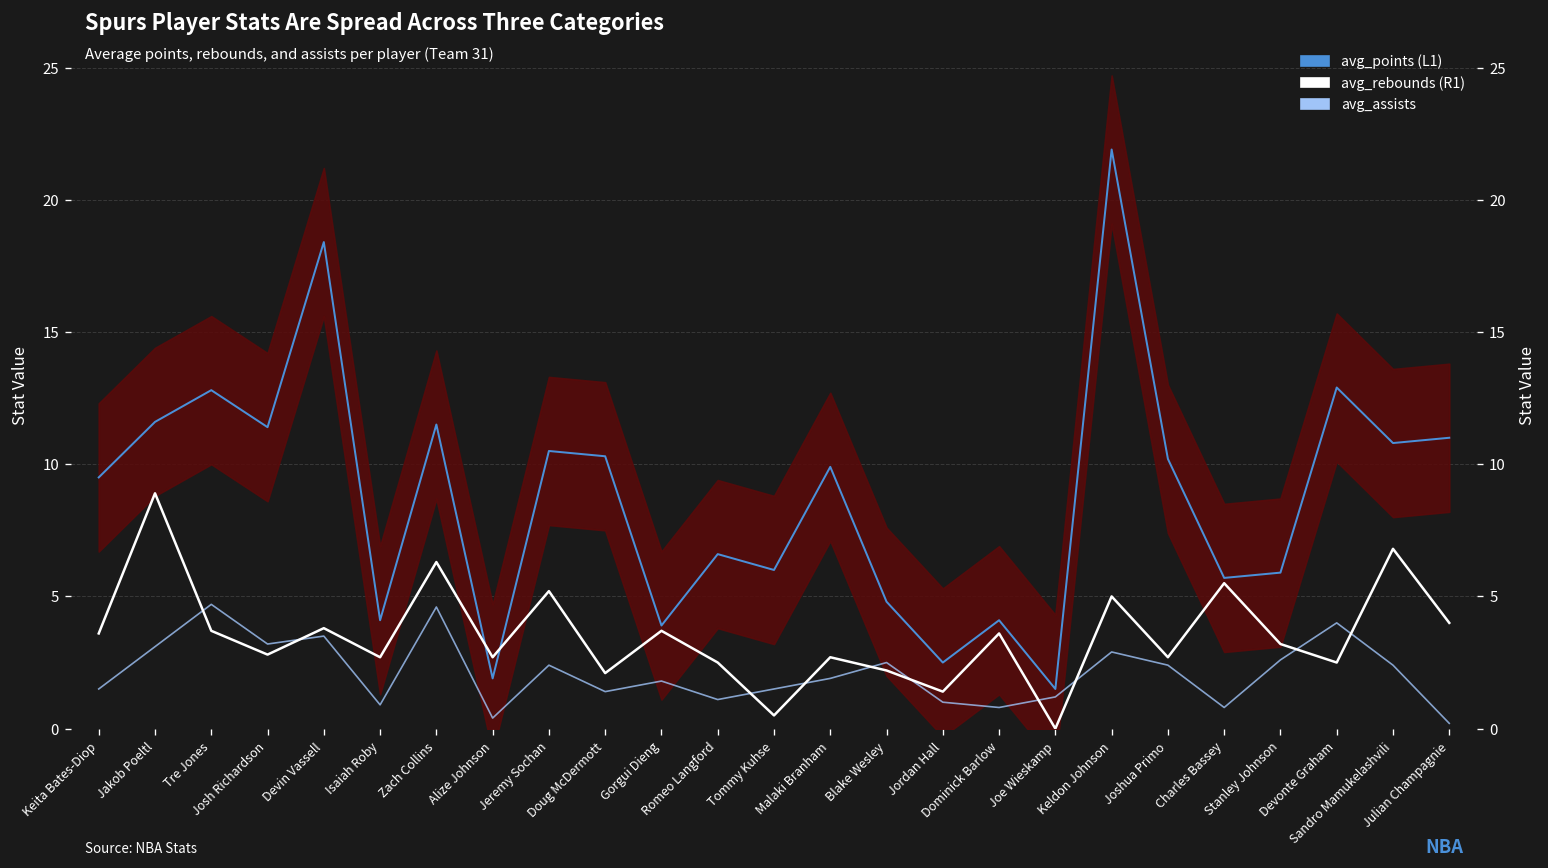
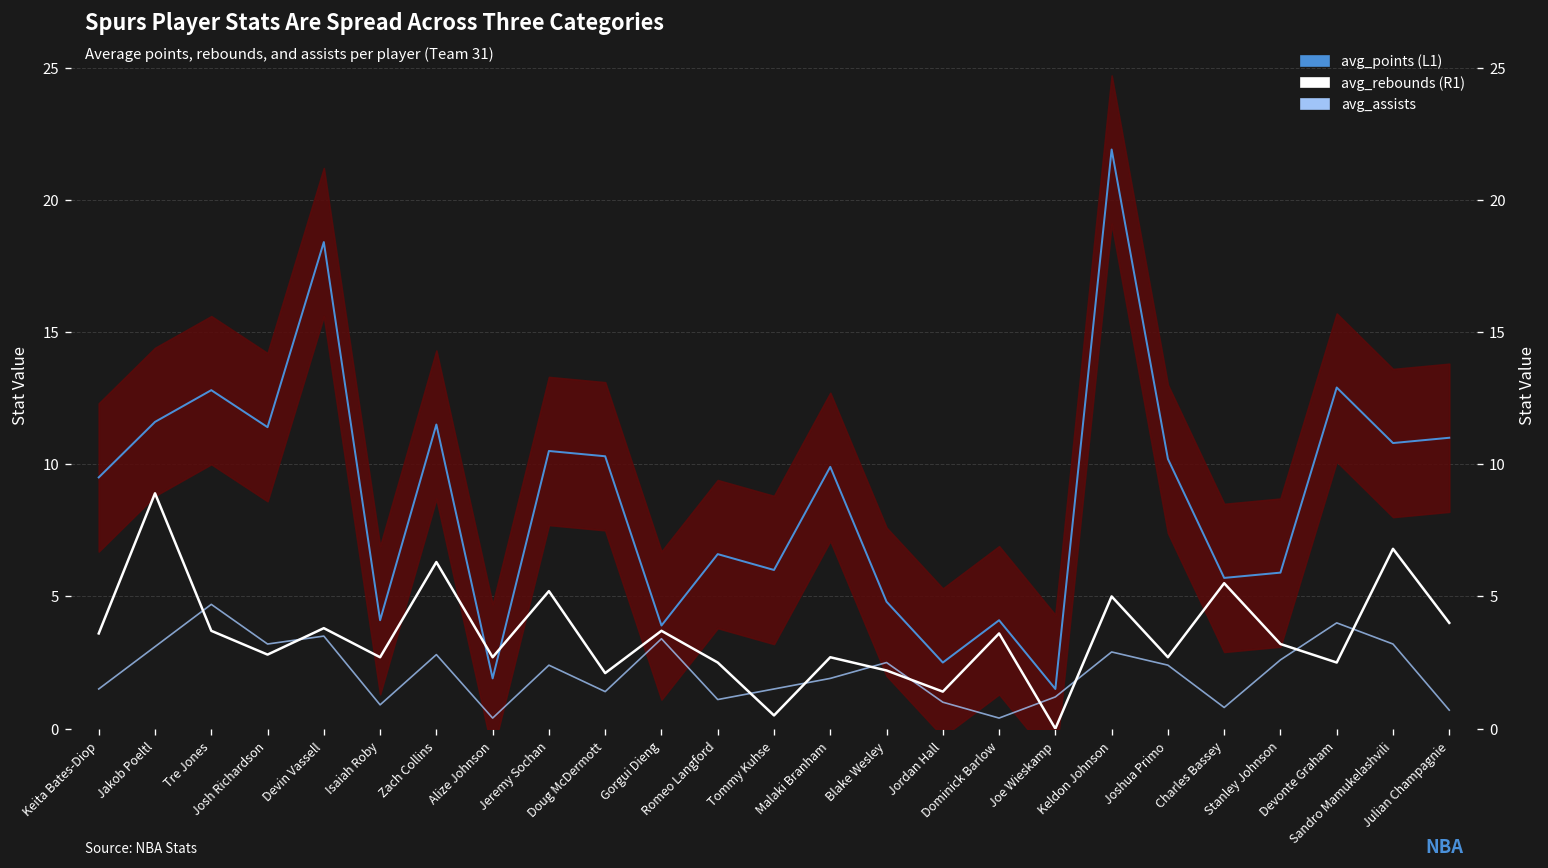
  {
    "avg_assists": {
      "Keita Bates-Diop": 1.5,
      "Jakob Poeltl": 3.1,
      "Tre Jones": 4.7,
      "Josh Richardson": 3.2,
      "Devin Vassell": 3.5,
      "Isaiah Roby": 0.9,
-     "Zach Collins": 4.6,
+     "Zach Collins": 2.8,
      "Alize Johnson": 0.4,
      "Jeremy Sochan": 2.4,
      "Doug McDermott": 1.4,
-     "Gorgui Dieng": 1.8,
+     "Gorgui Dieng": 3.4,
      "Romeo Langford": 1.1,
      "Tommy Kuhse": 1.5,
      "Malaki Branham": 1.9,
      "Blake Wesley": 2.5,
      "Jordan Hall": 1.0,
-     "Dominick Barlow": 0.8,
+     "Dominick Barlow": 0.4,
      "Joe Wieskamp": 1.2,
      "Keldon Johnson": 2.9,
      "Joshua Primo": 2.4,
      "Charles Bassey": 0.8,
      "Stanley Johnson": 2.6,
      "Devonte Graham": 4.0,
-     "Sandro Mamukelashvili": 2.4,
-     "Julian Champagnie": 0.2
+     "Sandro Mamukelashvili": 3.2,
+     "Julian Champagnie": 0.7
    }
  }
